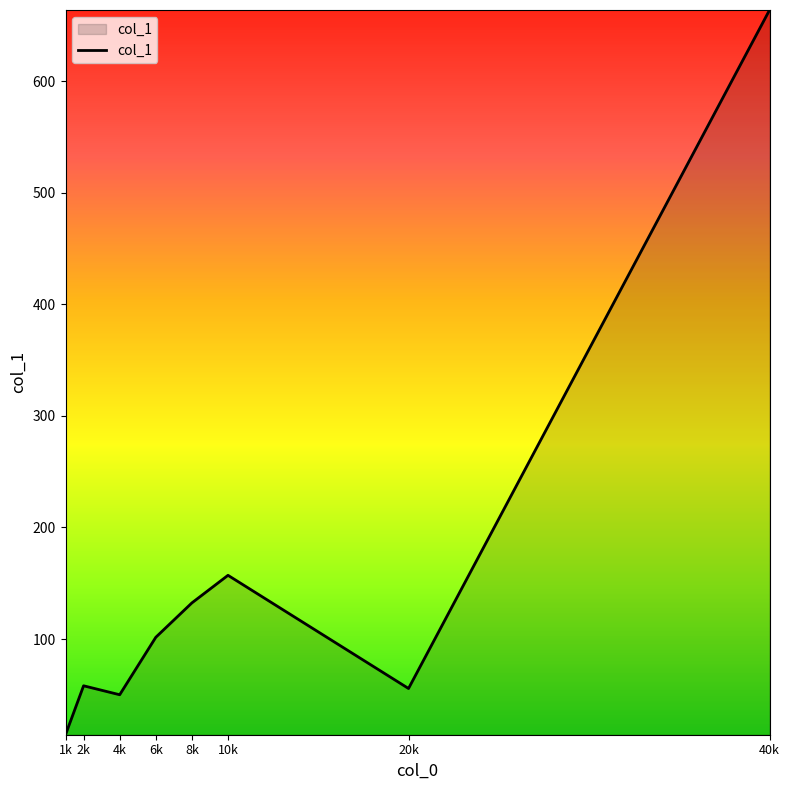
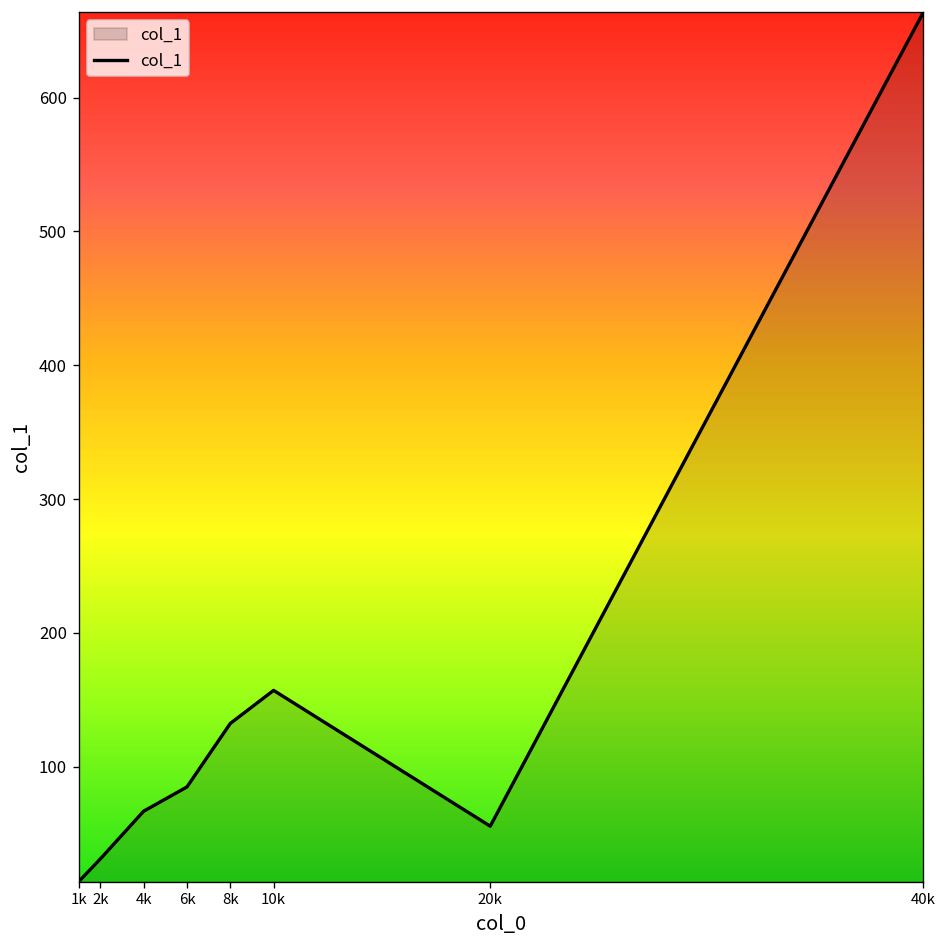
  {
    "1k": 14,
-   "2k": 58,
-   "4k": 50,
-   "6k": 102,
+   "2k": 31,
+   "4k": 67,
+   "6k": 85,
    "8k": 132,
    "10k": 157,
    "20k": 56,
    "40k": 664
  }
